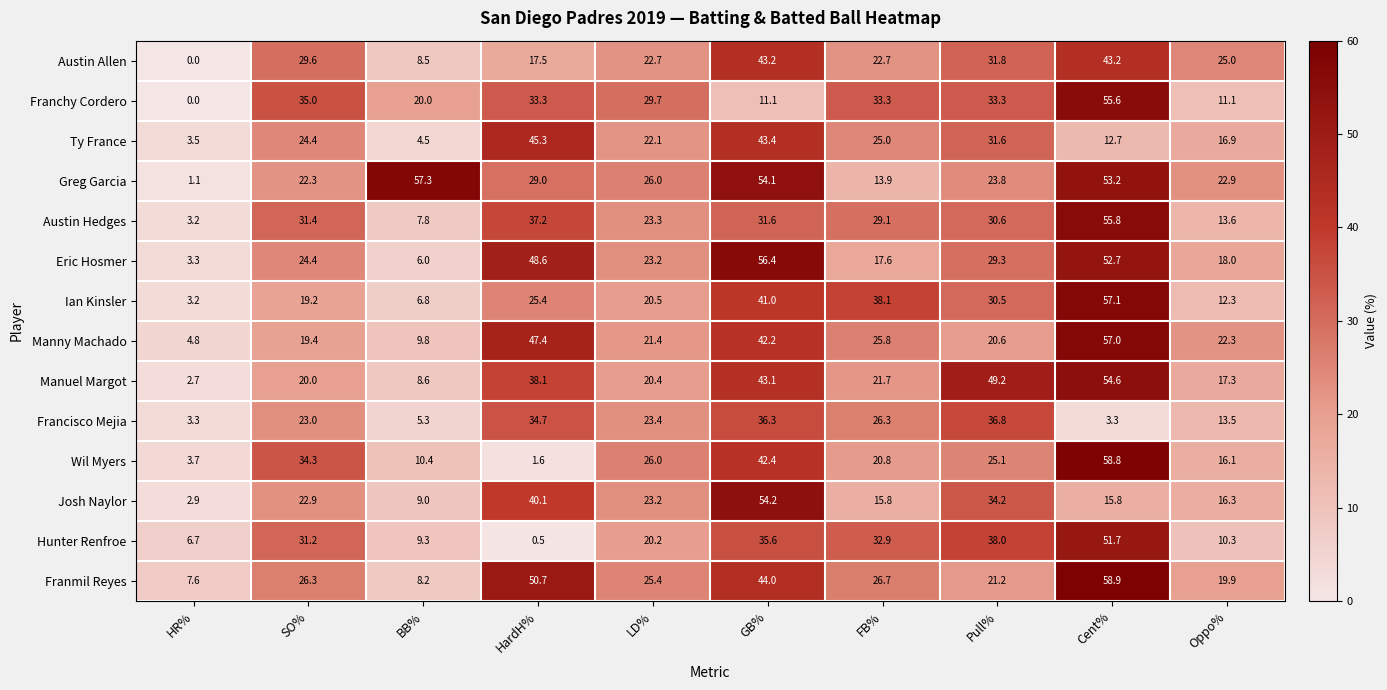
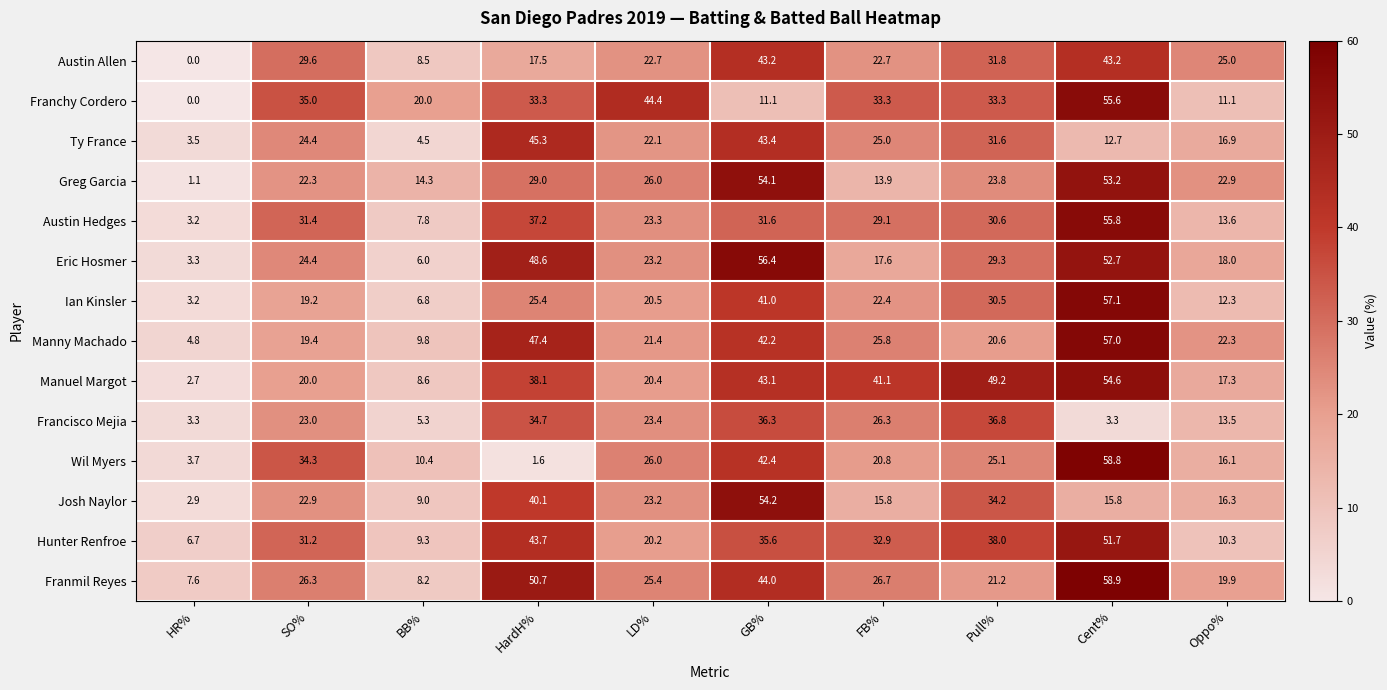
  {
    "Austin Allen": {
      "HR%": 0.0,
      "SO%": 29.6,
      "BB%": 8.5,
      "HardH%": 17.5,
      "LD%": 22.7,
      "GB%": 43.2,
      "FB%": 22.7,
      "Pull%": 31.8,
      "Cent%": 43.2,
      "Oppo%": 25.0
    },
    "Franchy Cordero": {
      "HR%": 0.0,
      "SO%": 35.0,
      "BB%": 20.0,
      "HardH%": 33.3,
-     "LD%": 29.7,
+     "LD%": 44.4,
      "GB%": 11.1,
      "FB%": 33.3,
      "Pull%": 33.3,
      "Cent%": 55.6,
      "Oppo%": 11.1
    },
    "Ty France": {
      "HR%": 3.5,
      "SO%": 24.4,
      "BB%": 4.5,
      "HardH%": 45.3,
      "LD%": 22.1,
      "GB%": 43.4,
      "FB%": 25.0,
      "Pull%": 31.6,
      "Cent%": 12.7,
      "Oppo%": 16.9
    },
    "Greg Garcia": {
      "HR%": 1.1,
      "SO%": 22.3,
-     "BB%": 57.3,
+     "BB%": 14.3,
      "HardH%": 29.0,
      "LD%": 26.0,
      "GB%": 54.1,
      "FB%": 13.9,
      "Pull%": 23.8,
      "Cent%": 53.2,
      "Oppo%": 22.9
    },
    "Austin Hedges": {
      "HR%": 3.2,
      "SO%": 31.4,
      "BB%": 7.8,
      "HardH%": 37.2,
      "LD%": 23.3,
      "GB%": 31.6,
      "FB%": 29.1,
      "Pull%": 30.6,
      "Cent%": 55.8,
      "Oppo%": 13.6
    },
    "Eric Hosmer": {
      "HR%": 3.3,
      "SO%": 24.4,
      "BB%": 6.0,
      "HardH%": 48.6,
      "LD%": 23.2,
      "GB%": 56.4,
      "FB%": 17.6,
      "Pull%": 29.3,
      "Cent%": 52.7,
      "Oppo%": 18.0
    },
    "Ian Kinsler": {
      "HR%": 3.2,
      "SO%": 19.2,
      "BB%": 6.8,
      "HardH%": 25.4,
      "LD%": 20.5,
      "GB%": 41.0,
-     "FB%": 38.1,
+     "FB%": 22.4,
      "Pull%": 30.5,
      "Cent%": 57.1,
      "Oppo%": 12.3
    },
    "Manny Machado": {
      "HR%": 4.8,
      "SO%": 19.4,
      "BB%": 9.8,
      "HardH%": 47.4,
      "LD%": 21.4,
      "GB%": 42.2,
      "FB%": 25.8,
      "Pull%": 20.6,
      "Cent%": 57.0,
      "Oppo%": 22.3
    },
    "Manuel Margot": {
      "HR%": 2.7,
      "SO%": 20.0,
      "BB%": 8.6,
      "HardH%": 38.1,
      "LD%": 20.4,
      "GB%": 43.1,
-     "FB%": 21.7,
+     "FB%": 41.1,
      "Pull%": 49.2,
      "Cent%": 54.6,
      "Oppo%": 17.3
    },
    "Francisco Mejia": {
      "HR%": 3.3,
      "SO%": 23.0,
      "BB%": 5.3,
      "HardH%": 34.7,
      "LD%": 23.4,
      "GB%": 36.3,
      "FB%": 26.3,
      "Pull%": 36.8,
      "Cent%": 3.3,
      "Oppo%": 13.5
    },
    "Wil Myers": {
      "HR%": 3.7,
      "SO%": 34.3,
      "BB%": 10.4,
      "HardH%": 1.6,
      "LD%": 26.0,
      "GB%": 42.4,
      "FB%": 20.8,
      "Pull%": 25.1,
      "Cent%": 58.8,
      "Oppo%": 16.1
    },
    "Josh Naylor": {
      "HR%": 2.9,
      "SO%": 22.9,
      "BB%": 9.0,
      "HardH%": 40.1,
      "LD%": 23.2,
      "GB%": 54.2,
      "FB%": 15.8,
      "Pull%": 34.2,
      "Cent%": 15.8,
      "Oppo%": 16.3
    },
    "Hunter Renfroe": {
      "HR%": 6.7,
      "SO%": 31.2,
      "BB%": 9.3,
-     "HardH%": 0.5,
+     "HardH%": 43.7,
      "LD%": 20.2,
      "GB%": 35.6,
      "FB%": 32.9,
      "Pull%": 38.0,
      "Cent%": 51.7,
      "Oppo%": 10.3
    },
    "Franmil Reyes": {
      "HR%": 7.6,
      "SO%": 26.3,
      "BB%": 8.2,
      "HardH%": 50.7,
      "LD%": 25.4,
      "GB%": 44.0,
      "FB%": 26.7,
      "Pull%": 21.2,
      "Cent%": 58.9,
      "Oppo%": 19.9
    }
  }
